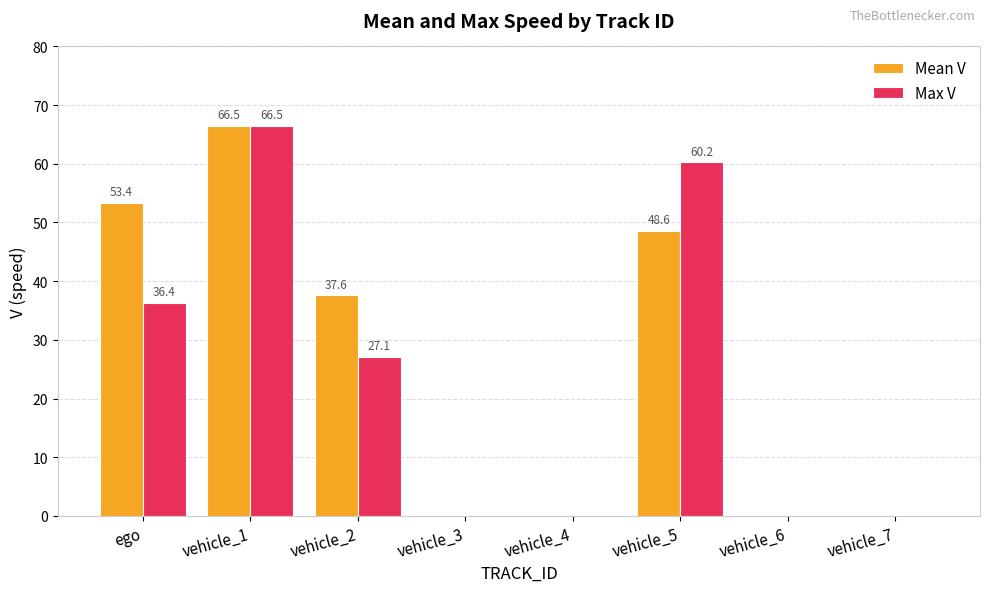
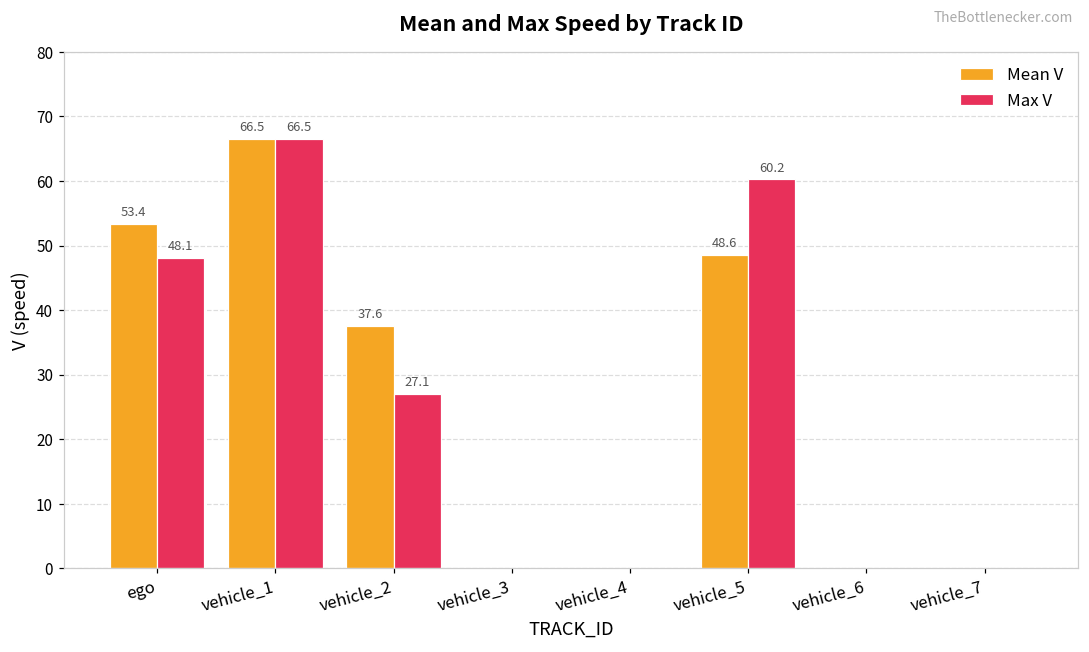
  {
    "Mean V": {
      "ego": 53.4,
      "vehicle_1": 66.5,
      "vehicle_2": 37.6,
      "vehicle_5": 48.6
    },
    "Max V": {
-     "ego": 36.4,
+     "ego": 48.1,
      "vehicle_1": 66.5,
      "vehicle_2": 27.1,
      "vehicle_5": 60.2
    }
  }
